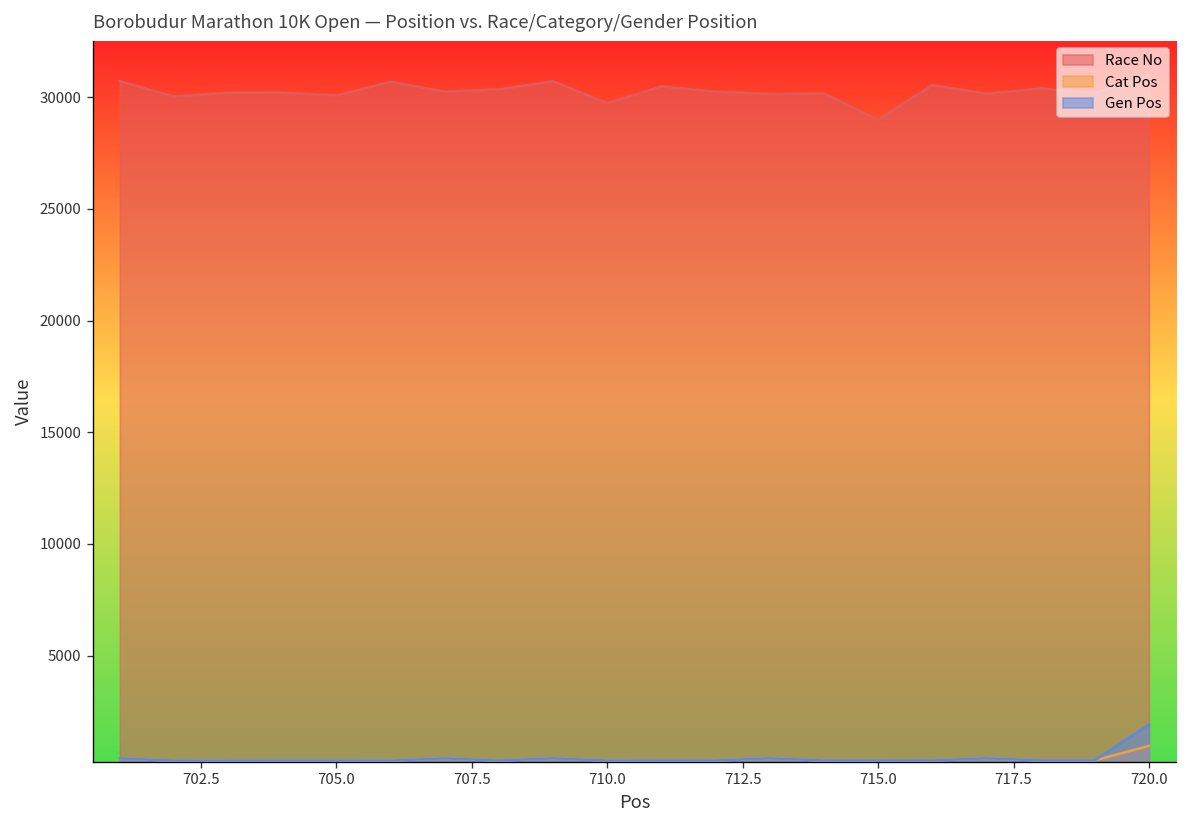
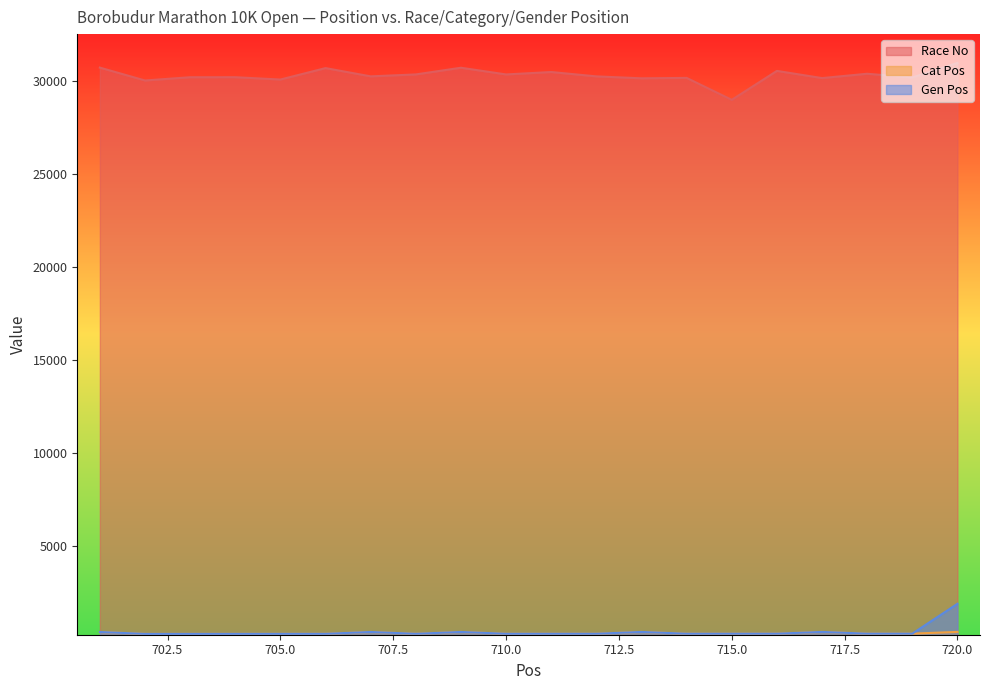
  {
    "Race No": {
      "705.0": 30100,
-     "710.0": 29700,
+     "710.0": 30400,
      "715.0": 29000
    },
    "Cat Pos": {
-     "720.0": 1000
+     "720.0": 400
    },
    "Gen Pos": {
      "720.0": 1900
    }
  }
